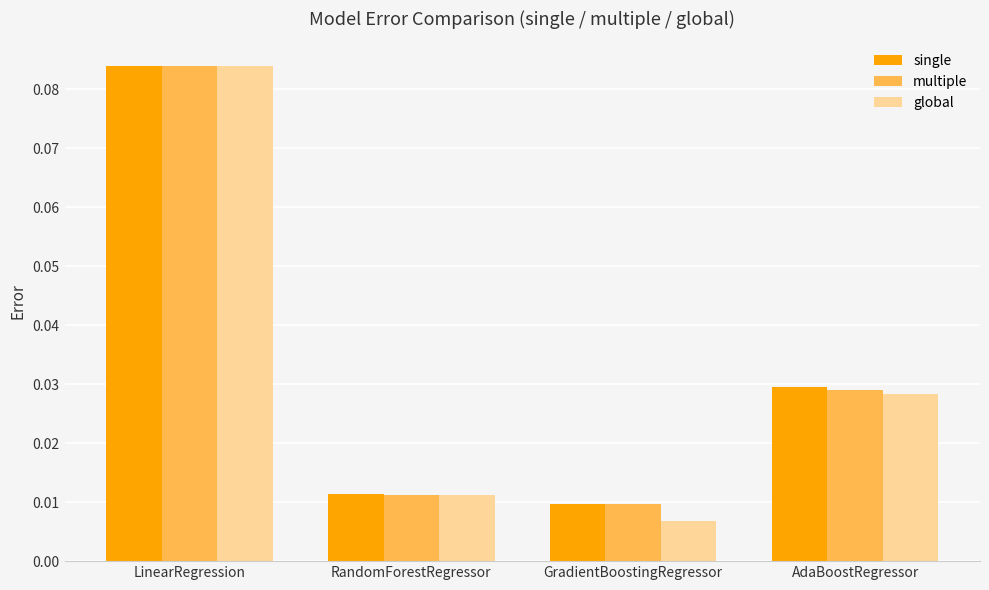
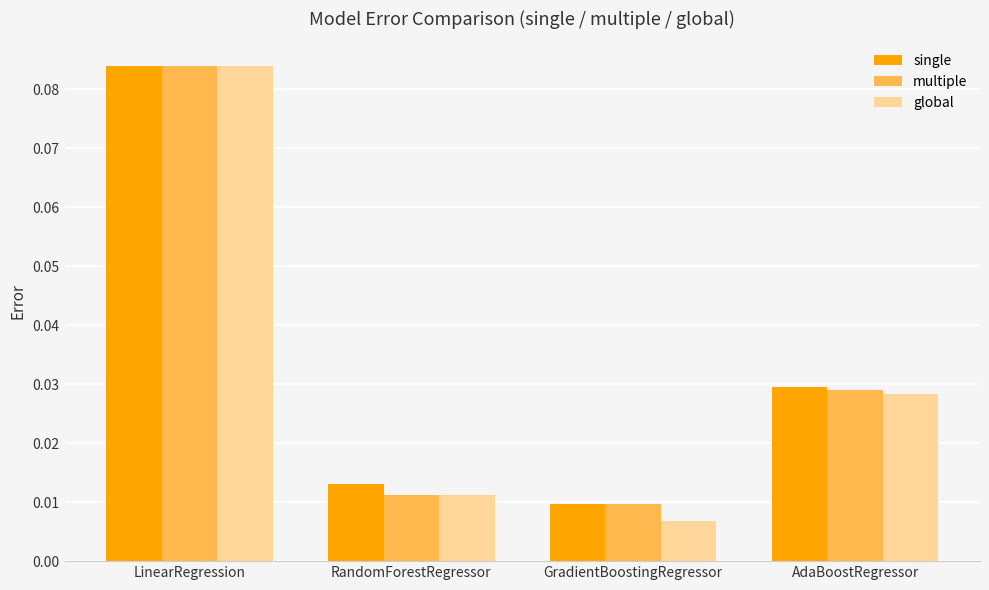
  {
    "single": {
      "LinearRegression": 0.084,
-     "RandomForestRegressor": 0.011,
+     "RandomForestRegressor": 0.013,
      "GradientBoostingRegressor": 0.010,
      "AdaBoostRegressor": 0.030
    },
    "multiple": {
      "LinearRegression": 0.084,
      "RandomForestRegressor": 0.011,
      "GradientBoostingRegressor": 0.010,
      "AdaBoostRegressor": 0.029
    },
    "global": {
      "LinearRegression": 0.084,
      "RandomForestRegressor": 0.011,
      "GradientBoostingRegressor": 0.007,
      "AdaBoostRegressor": 0.028
    }
  }
